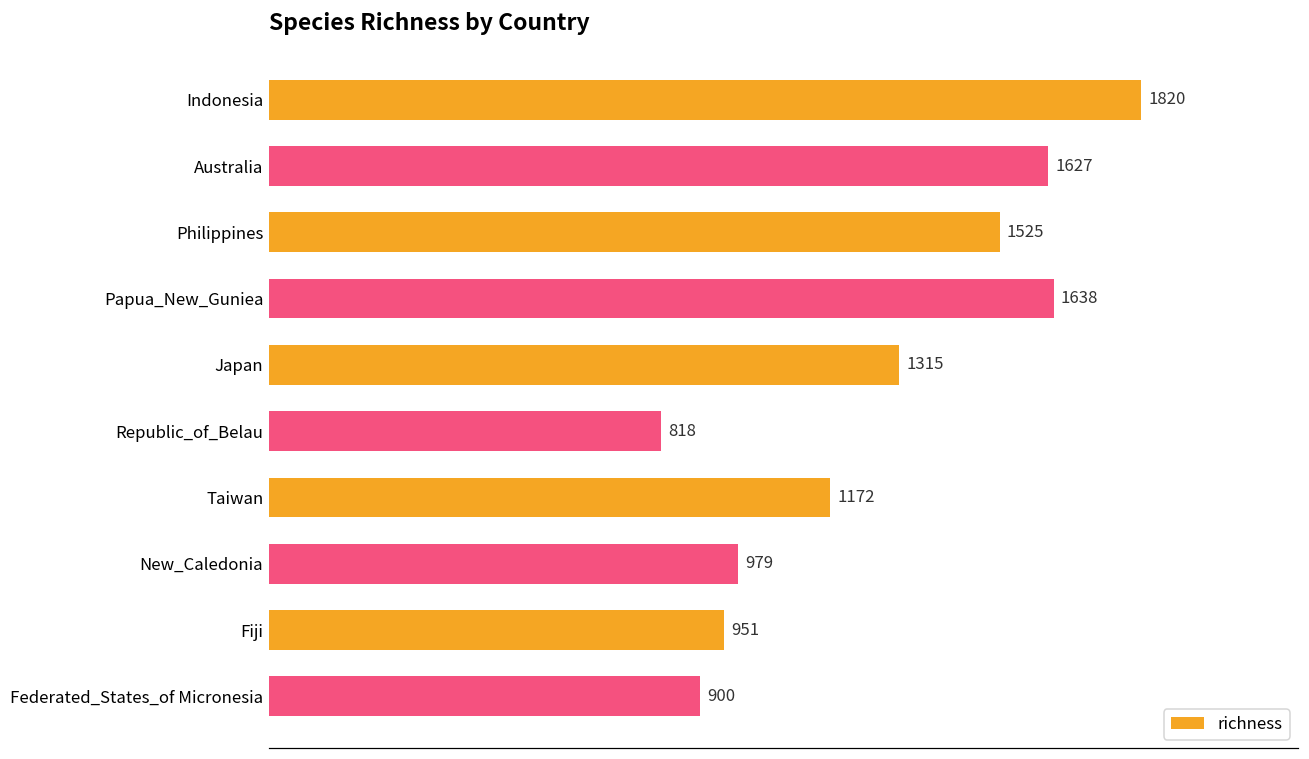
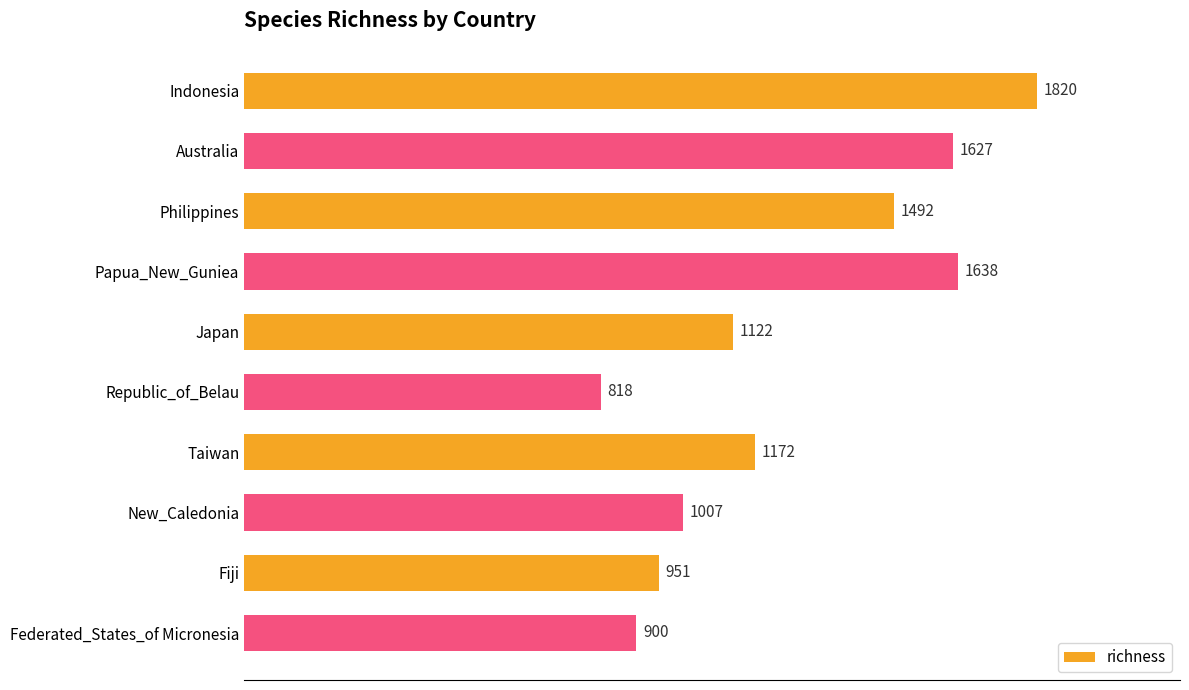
  {
    "Indonesia": 1820,
    "Australia": 1627,
-   "Philippines": 1525,
+   "Philippines": 1492,
    "Papua_New_Guniea": 1638,
-   "Japan": 1315,
+   "Japan": 1122,
    "Republic_of_Belau": 818,
    "Taiwan": 1172,
-   "New_Caledonia": 979,
+   "New_Caledonia": 1007,
    "Fiji": 951,
    "Federated_States_of Micronesia": 900
  }
